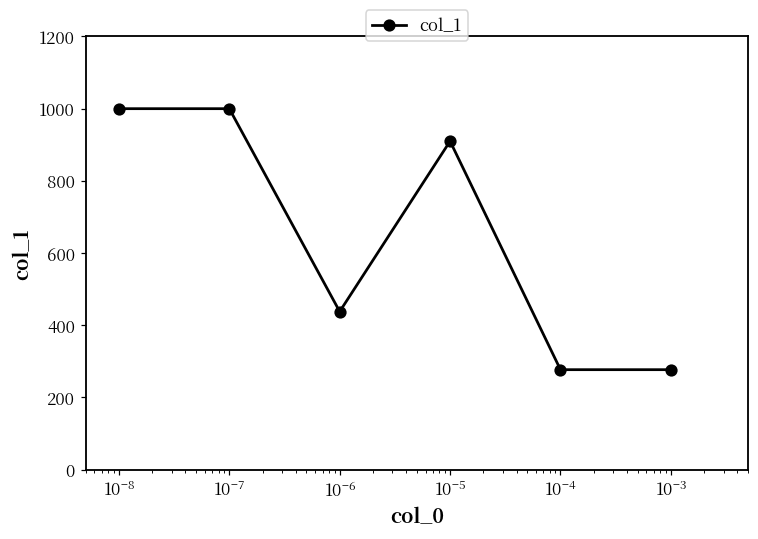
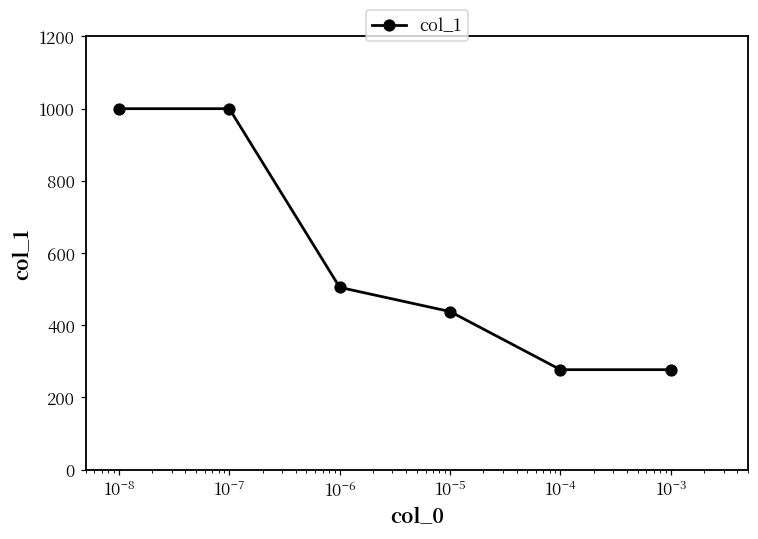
  {
    "10^-8": 1000,
    "10^-7": 1000,
-   "10^-6": 440,
-   "10^-5": 910,
+   "10^-6": 510,
+   "10^-5": 440,
    "10^-4": 280,
    "10^-3": 280
  }
